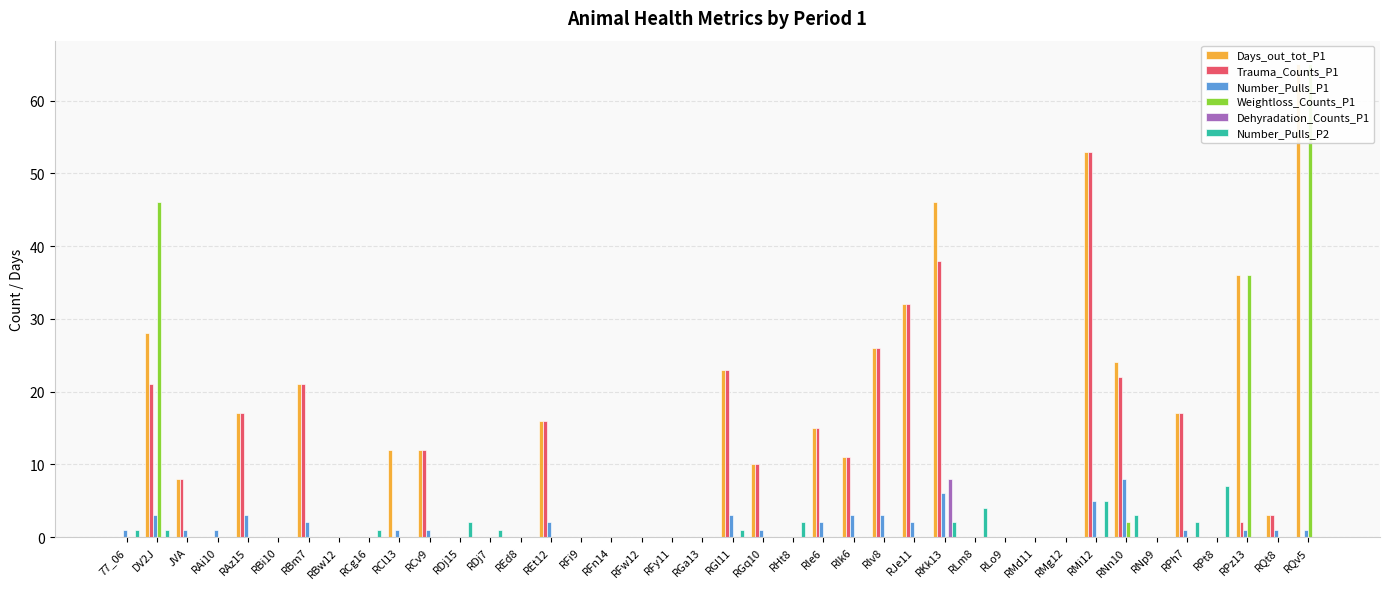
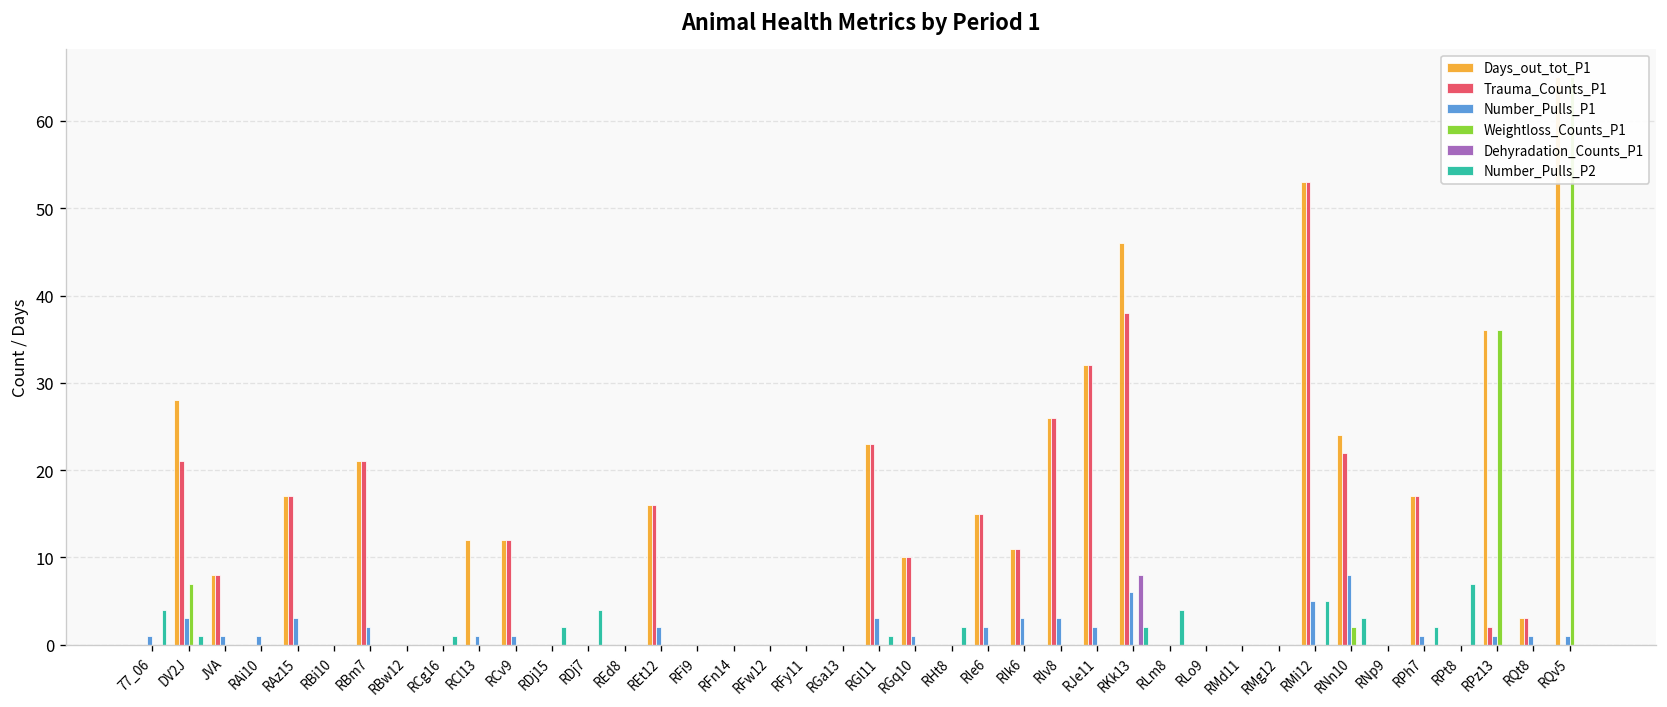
  {
    "Weightloss_Counts_P1": {
      "77_06": 0,
-     "DV2J": 46,
+     "DV2J": 7,
      "JVA": 0,
      "RAi10": 0,
      "RAz15": 0,
      "RBi10": 0,
      "RBm7": 0,
      "RBw12": 0,
      "RCg16": 0,
      "RCl13": 0,
      "RCv9": 0,
      "RDj15": 0,
      "RDj7": 0,
      "REd8": 0,
      "REt12": 0,
      "RFi9": 0,
      "RFn14": 0,
      "RFw12": 0,
      "RFy11": 0,
      "RGa13": 0,
      "RGl11": 0,
      "RGq10": 0,
      "RHt8": 0,
      "RIe6": 0,
      "RIk6": 0,
      "RIv8": 0,
      "RJe11": 0,
      "RKk13": 0,
      "RLm8": 0,
      "RLo9": 0,
      "RMd11": 0,
      "RMg12": 0,
      "RMi12": 0,
      "RNn10": 2,
      "RNp9": 0,
      "RPh7": 0,
      "RPt8": 0,
      "RPz13": 36,
      "RQt8": 0
    },
    "Number_Pulls_P2": {
-     "77_06": 1,
+     "77_06": 4,
      "DV2J": 1,
      "JVA": 0,
      "RAi10": 0,
      "RAz15": 0,
      "RBi10": 0,
      "RBm7": 0,
      "RBw12": 0,
      "RCg16": 1,
      "RCl13": 0,
      "RCv9": 0,
      "RDj15": 2,
-     "RDj7": 1,
+     "RDj7": 4,
      "REd8": 0,
      "REt12": 0,
      "RFi9": 0,
      "RFn14": 0,
      "RFw12": 0,
      "RFy11": 0,
      "RGa13": 0,
      "RGl11": 1,
      "RGq10": 0,
      "RHt8": 2,
      "RIe6": 0,
      "RIk6": 0,
      "RIv8": 0,
      "RJe11": 0,
      "RKk13": 2,
      "RLm8": 4,
      "RLo9": 0,
      "RMd11": 0,
      "RMg12": 0,
      "RMi12": 5,
      "RNn10": 3,
      "RNp9": 0,
      "RPh7": 2,
      "RPt8": 7,
      "RPz13": 0,
      "RQt8": 0,
      "RQv5": 0
    }
  }
